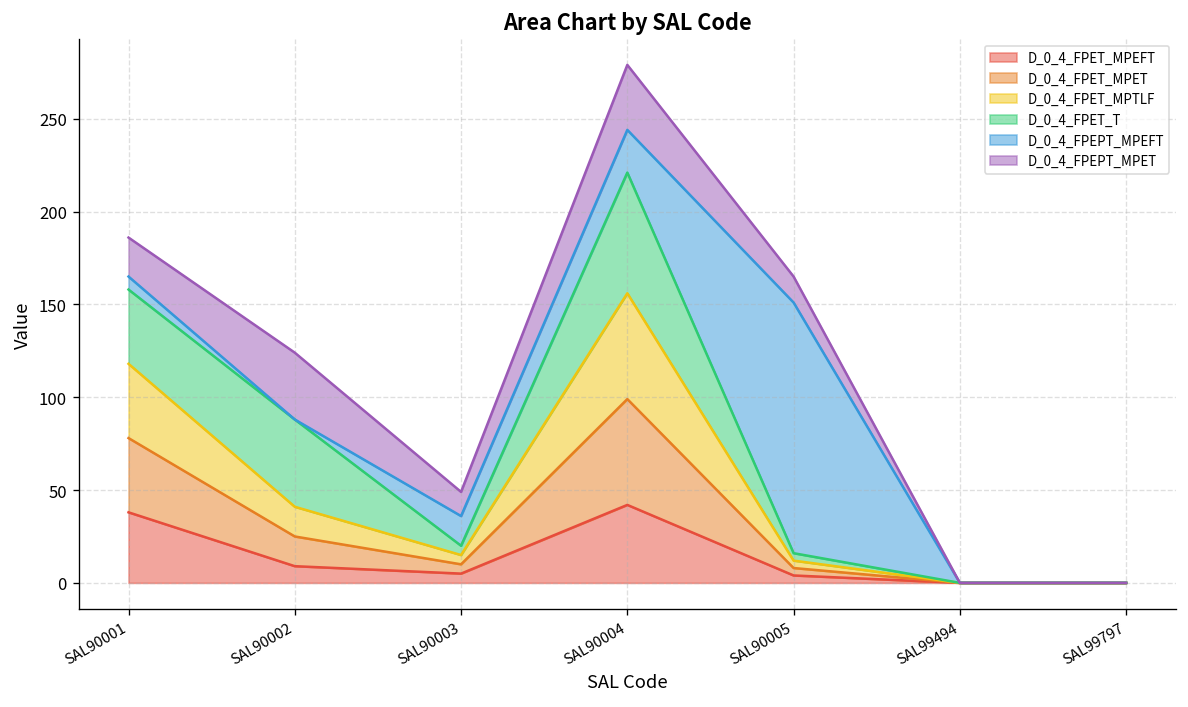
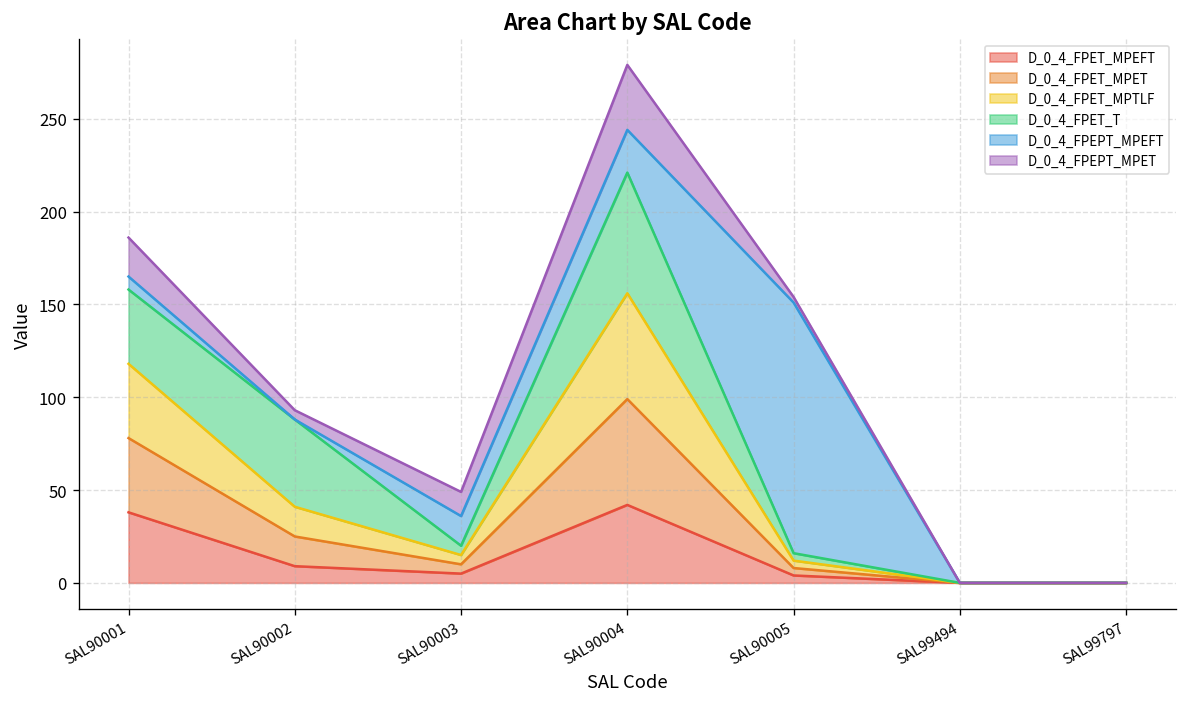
  {
    "D_0_4_FPET_T": {
      "SAL90001": 40,
      "SAL90003": 5,
      "SAL90004": 65,
      "SAL90005": 4
    },
    "D_0_4_FPEPT_MPEFT": {
      "SAL90001": 7,
      "SAL90003": 16,
      "SAL90004": 23,
      "SAL90005": 135
    },
    "D_0_4_FPEPT_MPET": {
      "SAL90001": 21,
-     "SAL90002": 36,
+     "SAL90002": 5,
      "SAL90003": 13,
      "SAL90004": 35,
-     "SAL90005": 14
+     "SAL90005": 3
    }
  }
